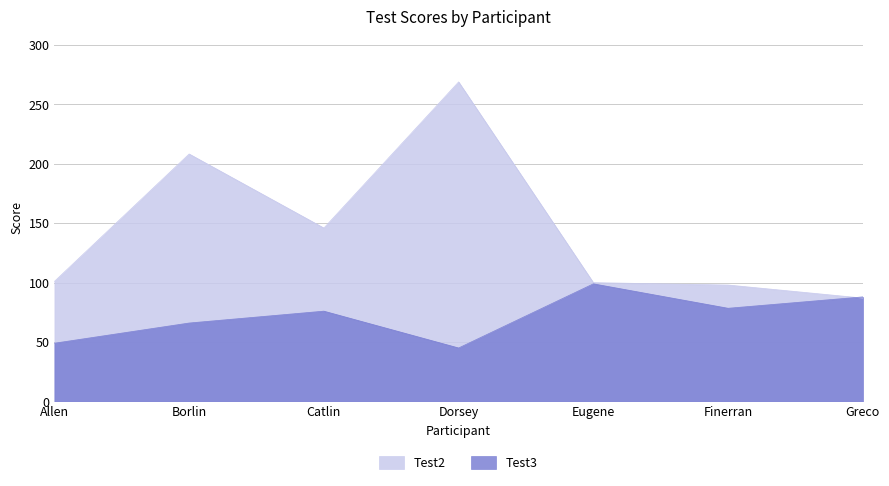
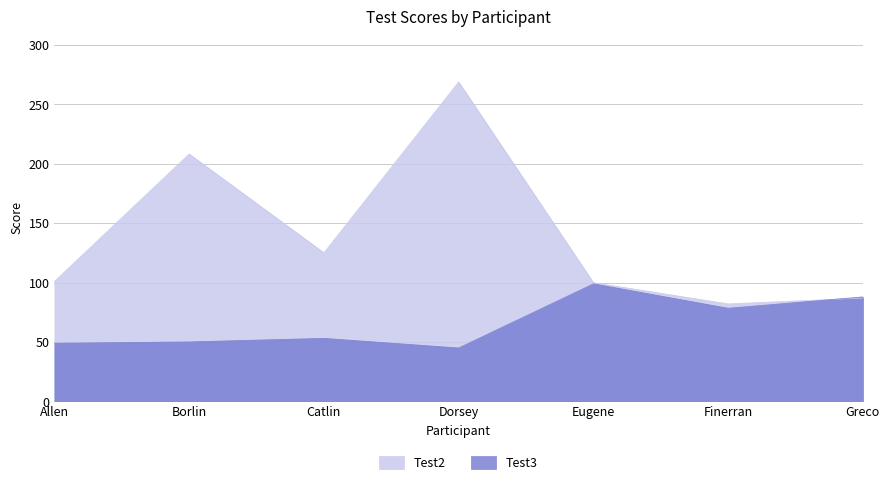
  {
    "Test2": {
      "Allen": 101,
      "Borlin": 208,
-     "Catlin": 146,
+     "Catlin": 125,
      "Dorsey": 269,
-     "Finerran": 98
+     "Finerran": 82
    },
    "Test3": {
      "Allen": 49,
-     "Borlin": 66,
-     "Catlin": 76,
+     "Borlin": 50,
+     "Catlin": 53,
      "Dorsey": 45,
      "Finerran": 78
    }
  }
